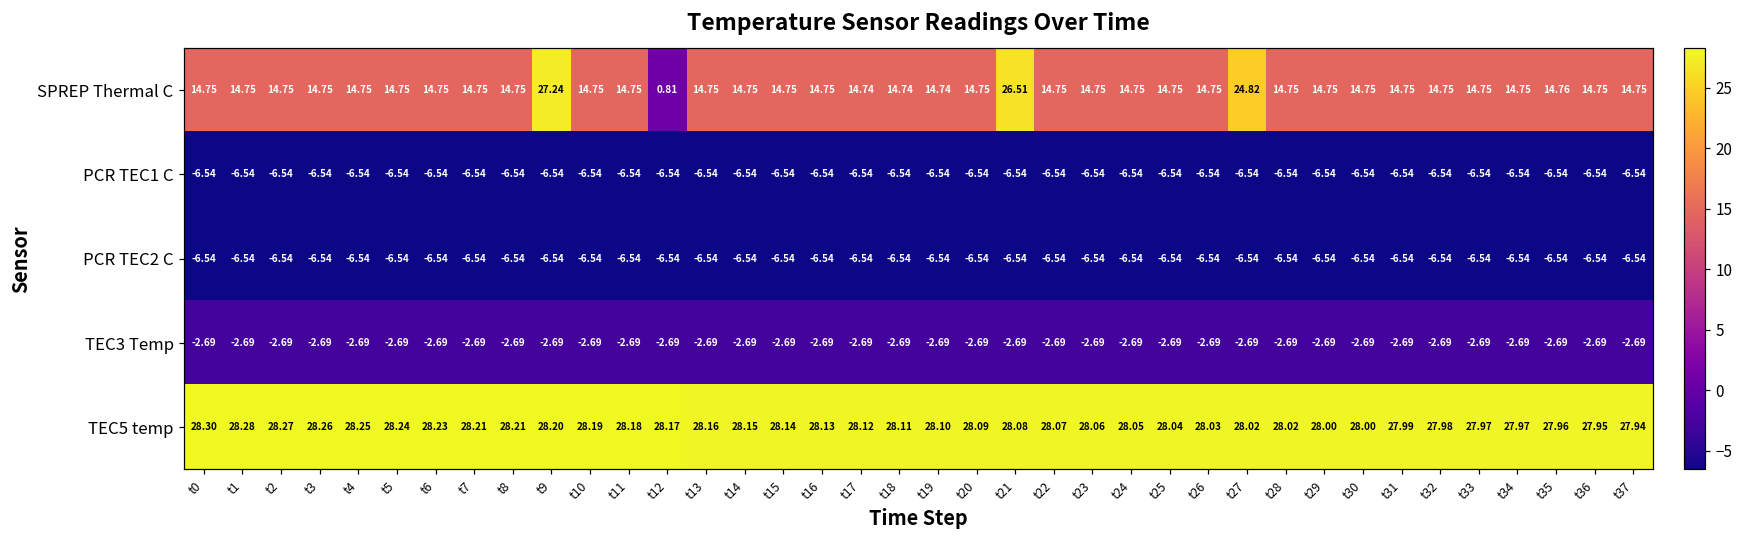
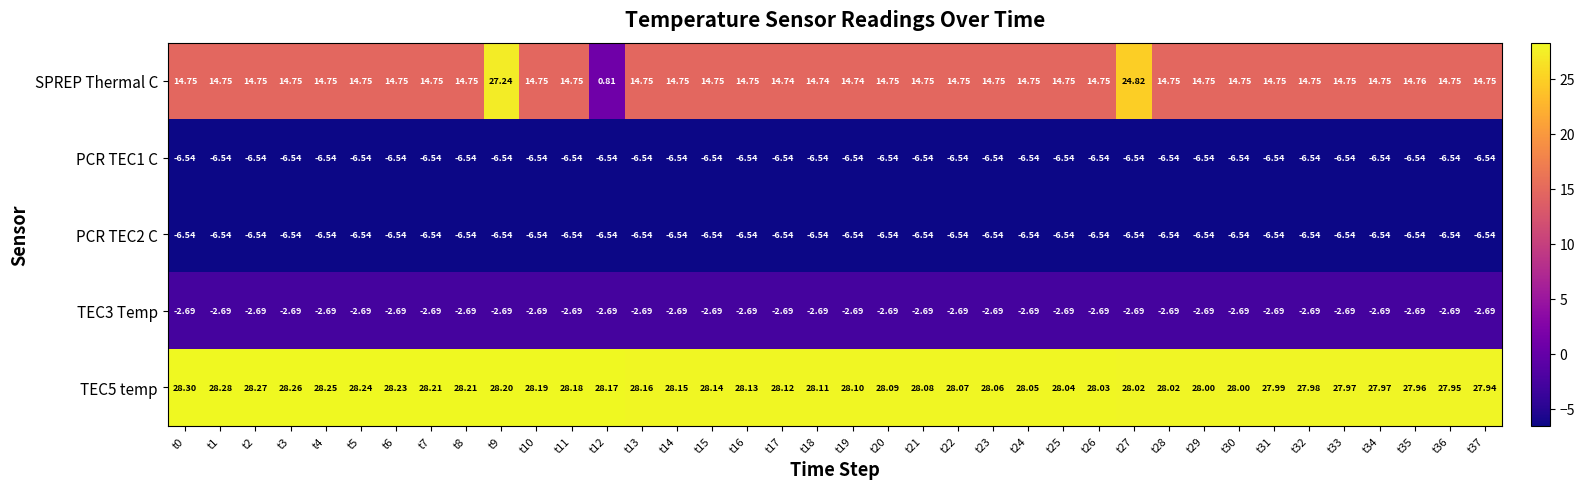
  {
    "SPREP Thermal C": {
      "t0": 14.75,
      "t1": 14.75,
      "t2": 14.75,
      "t3": 14.75,
      "t4": 14.75,
      "t5": 14.75,
      "t6": 14.75,
      "t7": 14.75,
      "t8": 14.75,
      "t9": 27.24,
      "t10": 14.75,
      "t11": 14.75,
      "t12": 0.81,
      "t13": 14.75,
      "t14": 14.75,
      "t15": 14.75,
      "t16": 14.75,
      "t17": 14.74,
      "t18": 14.74,
      "t19": 14.74,
      "t20": 14.75,
-     "t21": 26.51,
+     "t21": 14.75,
      "t22": 14.75,
      "t23": 14.75,
      "t24": 14.75,
      "t25": 14.75,
      "t26": 14.75,
      "t27": 24.82,
      "t28": 14.75,
      "t29": 14.75,
      "t30": 14.75,
      "t31": 14.75,
      "t32": 14.75,
      "t33": 14.75,
      "t34": 14.75,
      "t35": 14.76,
      "t36": 14.75,
      "t37": 14.75
    },
    "PCR TEC1 C": {
      "t0": -6.54,
      "t1": -6.54,
      "t2": -6.54,
      "t3": -6.54,
      "t4": -6.54,
      "t5": -6.54,
      "t6": -6.54,
      "t7": -6.54,
      "t8": -6.54,
      "t9": -6.54,
      "t10": -6.54,
      "t11": -6.54,
      "t12": -6.54,
      "t13": -6.54,
      "t14": -6.54,
      "t15": -6.54,
      "t16": -6.54,
      "t17": -6.54,
      "t18": -6.54,
      "t19": -6.54,
      "t20": -6.54,
      "t21": -6.54,
      "t22": -6.54,
      "t23": -6.54,
      "t24": -6.54,
      "t25": -6.54,
      "t26": -6.54,
      "t27": -6.54,
      "t28": -6.54,
      "t29": -6.54,
      "t30": -6.54,
      "t31": -6.54,
      "t32": -6.54,
      "t33": -6.54,
      "t34": -6.54,
      "t35": -6.54,
      "t36": -6.54,
      "t37": -6.54
    },
    "PCR TEC2 C": {
      "t0": -6.54,
      "t1": -6.54,
      "t2": -6.54,
      "t3": -6.54,
      "t4": -6.54,
      "t5": -6.54,
      "t6": -6.54,
      "t7": -6.54,
      "t8": -6.54,
      "t9": -6.54,
      "t10": -6.54,
      "t11": -6.54,
      "t12": -6.54,
      "t13": -6.54,
      "t14": -6.54,
      "t15": -6.54,
      "t16": -6.54,
      "t17": -6.54,
      "t18": -6.54,
      "t19": -6.54,
      "t20": -6.54,
      "t21": -6.54,
      "t22": -6.54,
      "t23": -6.54,
      "t24": -6.54,
      "t25": -6.54,
      "t26": -6.54,
      "t27": -6.54,
      "t28": -6.54,
      "t29": -6.54,
      "t30": -6.54,
      "t31": -6.54,
      "t32": -6.54,
      "t33": -6.54,
      "t34": -6.54,
      "t35": -6.54,
      "t36": -6.54,
      "t37": -6.54
    },
    "TEC3 Temp": {
      "t0": -2.69,
      "t1": -2.69,
      "t2": -2.69,
      "t3": -2.69,
      "t4": -2.69,
      "t5": -2.69,
      "t6": -2.69,
      "t7": -2.69,
      "t8": -2.69,
      "t9": -2.69,
      "t10": -2.69,
      "t11": -2.69,
      "t12": -2.69,
      "t13": -2.69,
      "t14": -2.69,
      "t15": -2.69,
      "t16": -2.69,
      "t17": -2.69,
      "t18": -2.69,
      "t19": -2.69,
      "t20": -2.69,
      "t21": -2.69,
      "t22": -2.69,
      "t23": -2.69,
      "t24": -2.69,
      "t25": -2.69,
      "t26": -2.69,
      "t27": -2.69,
      "t28": -2.69,
      "t29": -2.69,
      "t30": -2.69,
      "t31": -2.69,
      "t32": -2.69,
      "t33": -2.69,
      "t34": -2.69,
      "t35": -2.69,
      "t36": -2.69,
      "t37": -2.69
    },
    "TEC5 temp": {
      "t0": 28.30,
      "t1": 28.28,
      "t2": 28.27,
      "t3": 28.26,
      "t4": 28.25,
      "t5": 28.24,
      "t6": 28.23,
      "t7": 28.21,
      "t8": 28.21,
      "t9": 28.20,
      "t10": 28.19,
      "t11": 28.18,
      "t12": 28.17,
      "t13": 28.16,
      "t14": 28.15,
      "t15": 28.14,
      "t16": 28.13,
      "t17": 28.12,
      "t18": 28.11,
      "t19": 28.10,
      "t20": 28.09,
      "t21": 28.08,
      "t22": 28.07,
      "t23": 28.06,
      "t24": 28.05,
      "t25": 28.04,
      "t26": 28.03,
      "t27": 28.02,
      "t28": 28.02,
      "t29": 28.00,
      "t30": 28.00,
      "t31": 27.99,
      "t32": 27.98,
      "t33": 27.97,
      "t34": 27.97,
      "t35": 27.96,
      "t36": 27.95,
      "t37": 27.94
    }
  }
